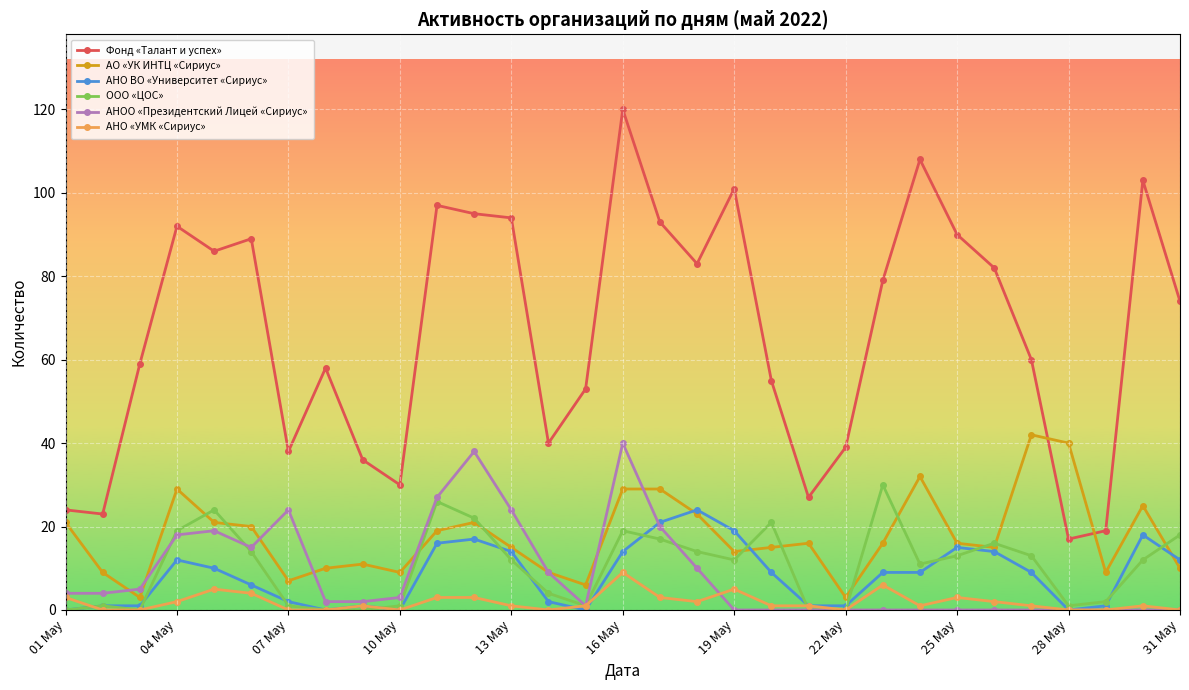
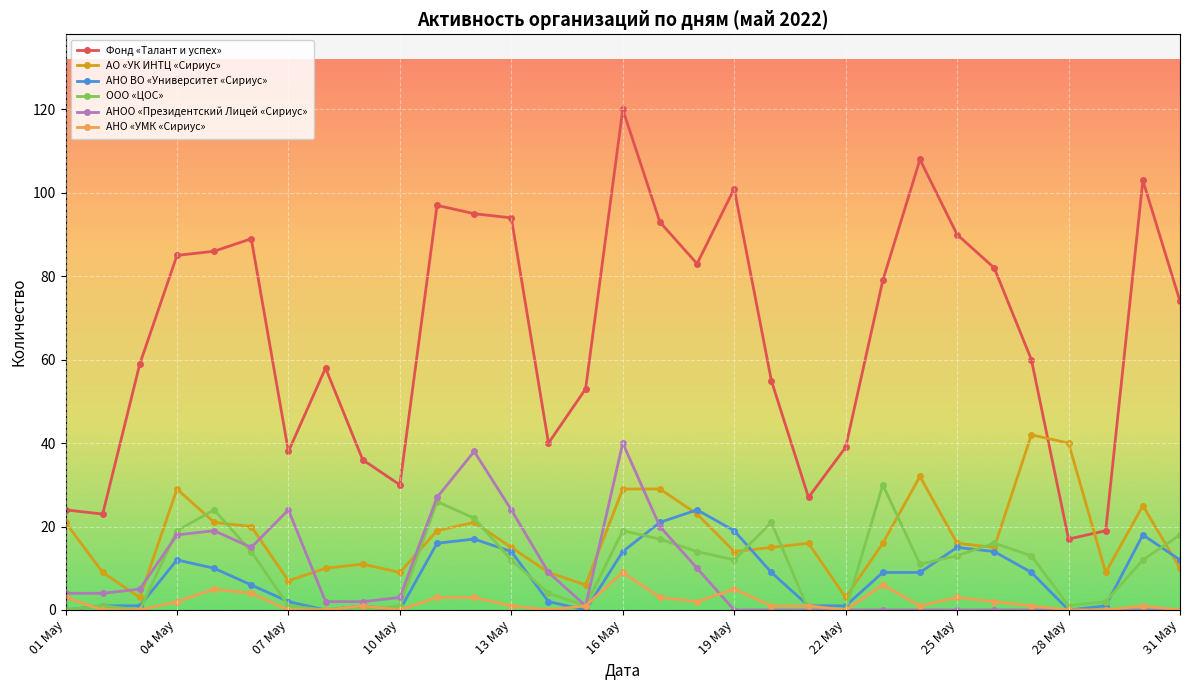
  {
    "Фонд «Талант и успех»": {
      "01 May": 24,
-     "04 May": 92,
+     "04 May": 85,
      "07 May": 38,
      "10 May": 30,
      "13 May": 94,
      "16 May": 120,
      "19 May": 101,
      "22 May": 39,
      "25 May": 90,
      "28 May": 17,
      "31 May": 74
    },
    "АО «УК ИНТЦ «Сириус»": {
      "01 May": 21,
      "04 May": 29,
      "07 May": 7,
      "10 May": 9,
      "13 May": 15,
      "16 May": 29,
      "19 May": 14,
      "22 May": 3,
      "25 May": 16,
      "28 May": 40,
      "31 May": 10
    },
    "АНО ВО «Университет «Сириус»": {
      "04 May": 12,
      "07 May": 2,
      "13 May": 14,
      "16 May": 14,
      "19 May": 19,
      "22 May": 1,
      "25 May": 15,
      "31 May": 12
    },
    "ООО «ЦОС»": {
      "04 May": 19,
      "07 May": 1,
      "10 May": 1,
      "13 May": 12,
      "16 May": 19,
      "19 May": 12,
      "25 May": 13,
      "28 May": 1,
      "31 May": 18
    },
    "АНОО «Президентский Лицей «Сириус»": {
      "01 May": 4,
      "04 May": 18,
      "07 May": 24,
      "10 May": 3,
      "13 May": 24,
      "16 May": 40,
      "19 May": 0,
      "25 May": 0
    },
    "АНО «УМК «Сириус»": {
      "01 May": 3,
      "04 May": 2,
      "07 May": 0,
      "13 May": 1,
      "16 May": 9,
      "19 May": 5,
      "25 May": 3
    }
  }
